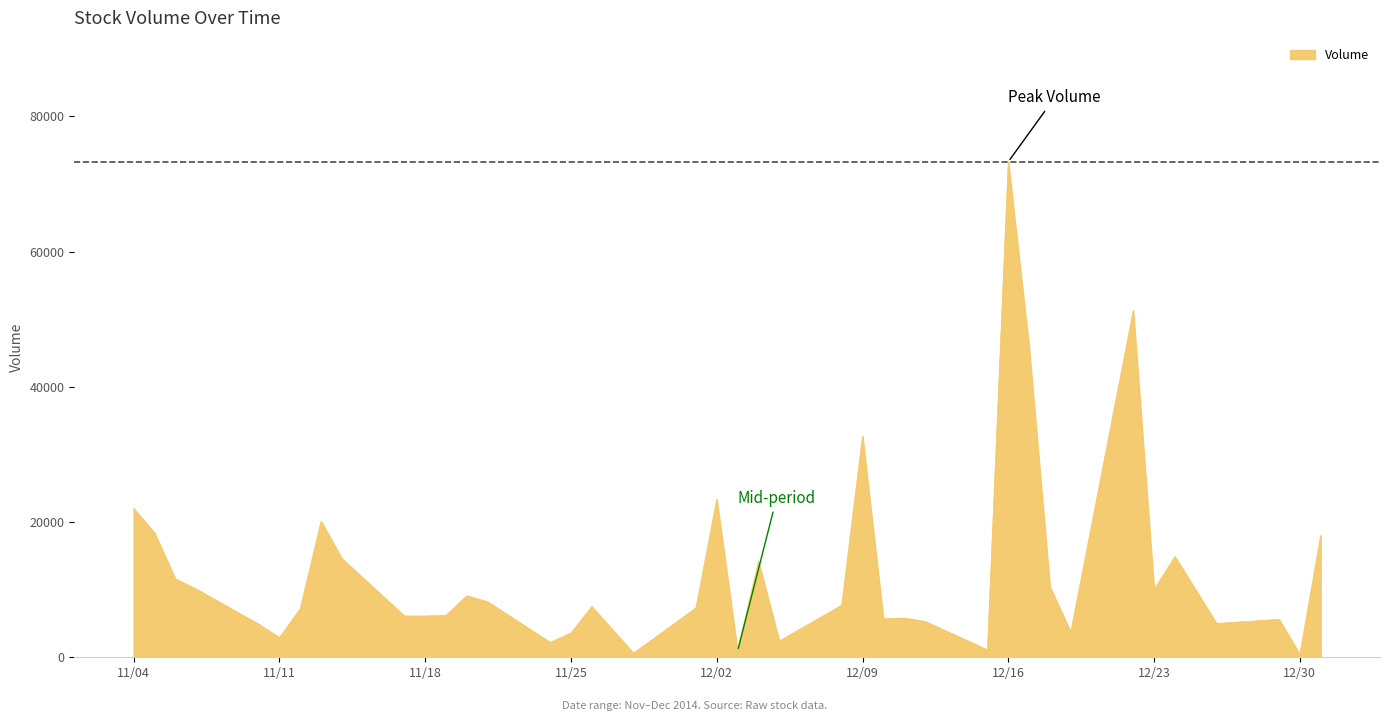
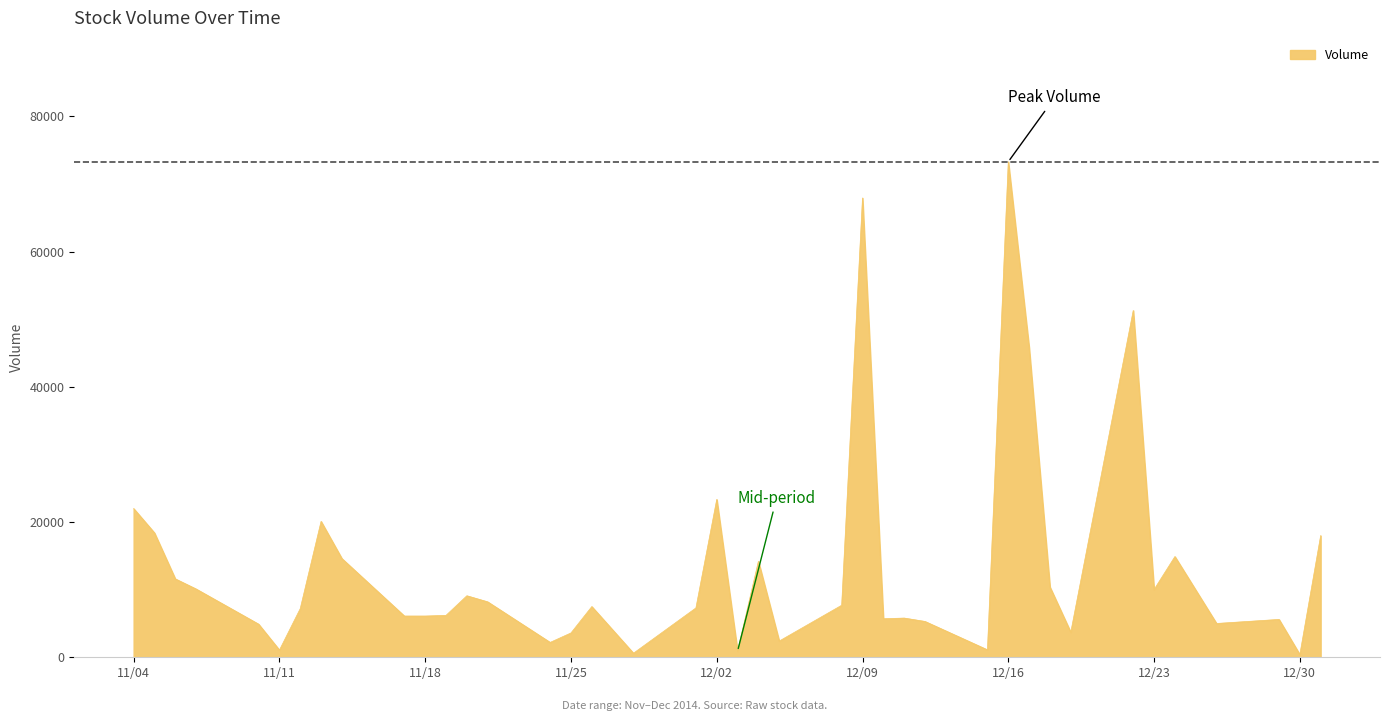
  {
    "11/04": 22000,
-   "11/11": 3000,
+   "11/11": 1000,
    "11/18": 6000,
    "11/25": 4000,
    "12/02": 23000,
-   "12/09": 33000,
+   "12/09": 68000,
    "12/16": 73000,
    "12/23": 10000,
    "12/30": 0
  }
